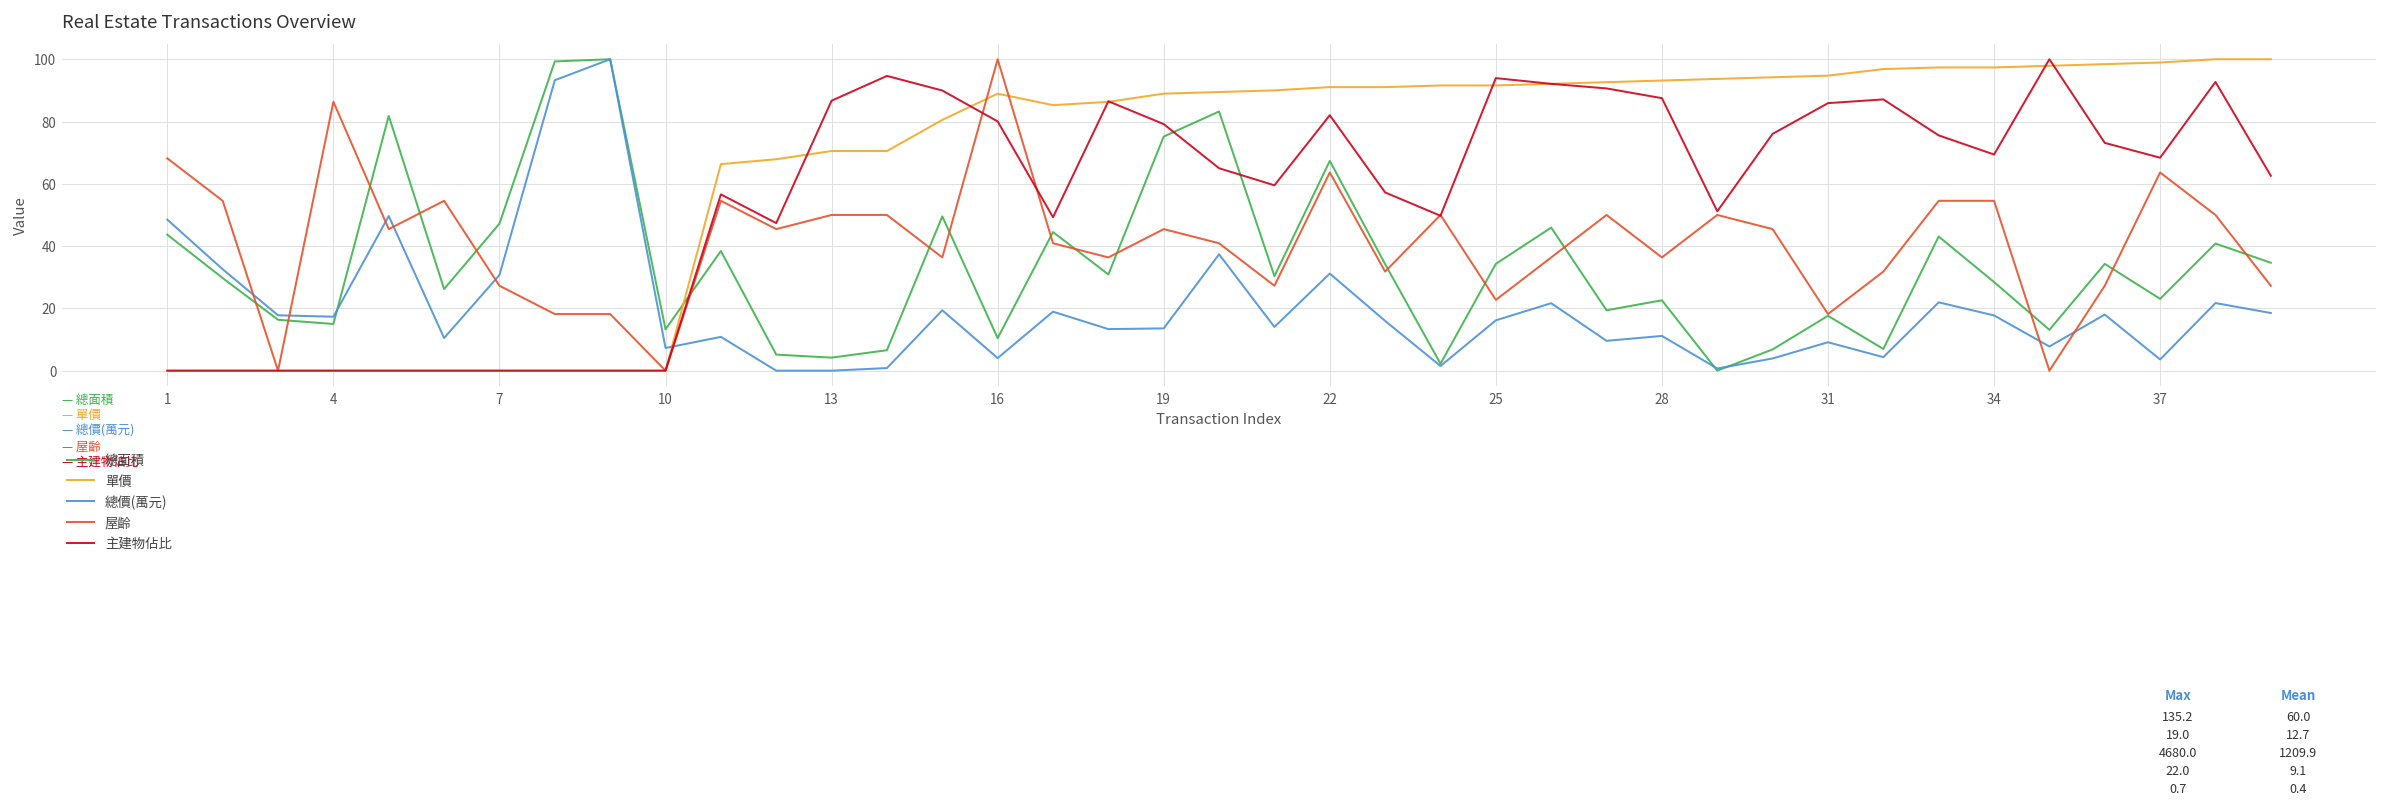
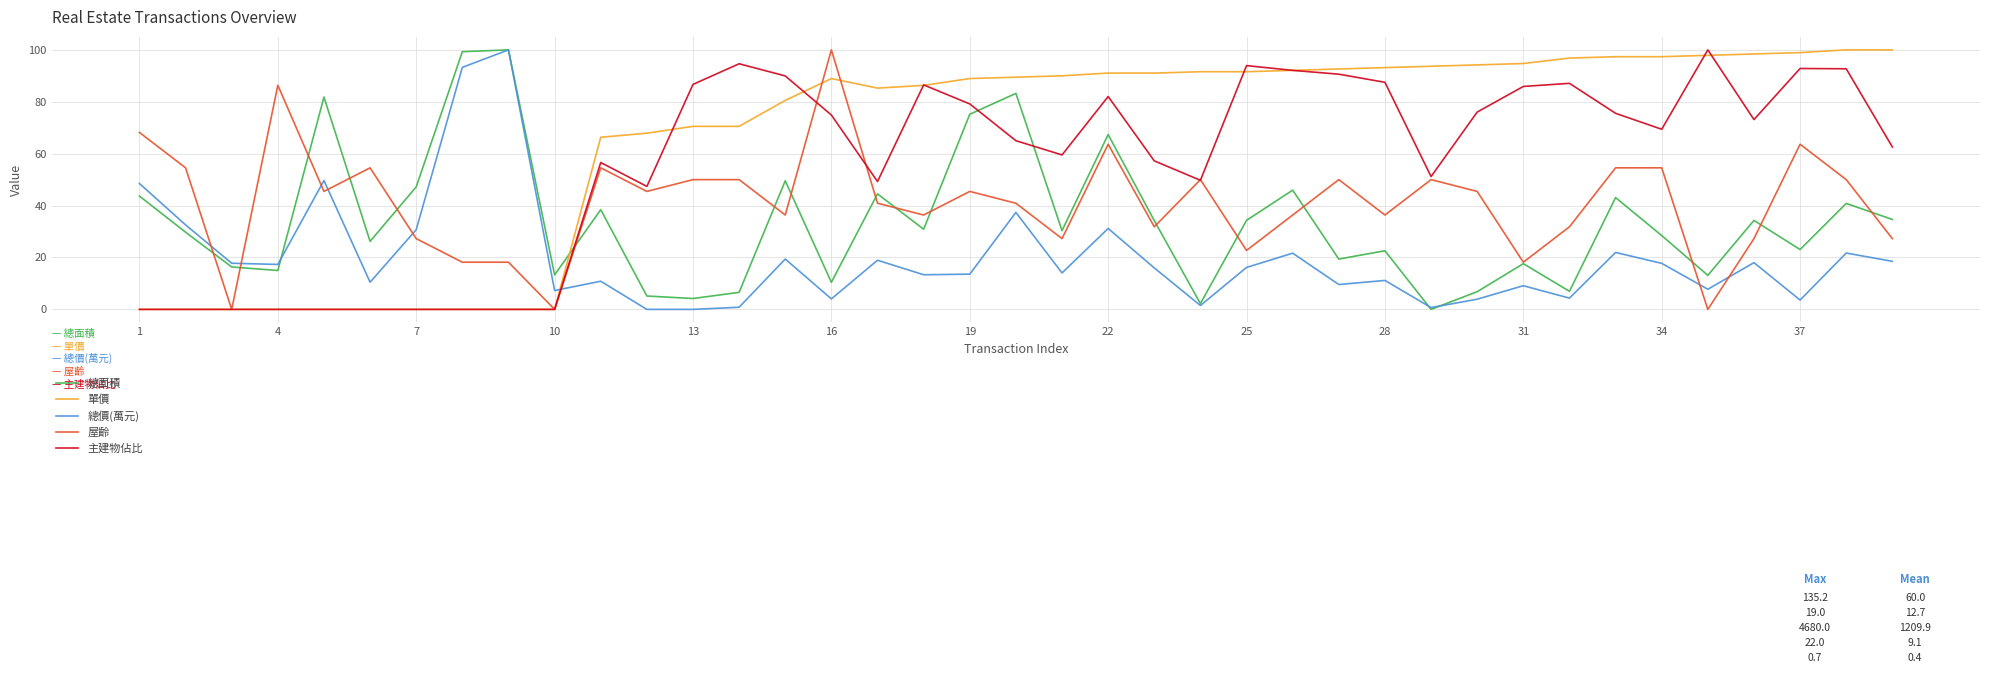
  {
    "總面積": {
      "1": 44,
      "4": 15,
      "7": 47,
      "10": 13,
      "13": 4,
      "16": 10,
      "19": 75,
      "22": 67,
      "25": 34,
      "28": 23,
      "34": 28,
      "37": 23
    },
    "單價": {
      "13": 71,
      "16": 89,
      "19": 89,
      "22": 91,
      "25": 92,
      "28": 93,
      "31": 95,
      "34": 97,
      "37": 99
    },
    "總價(萬元)": {
      "1": 48,
      "4": 17,
      "7": 31,
      "10": 7,
      "13": 0,
      "16": 4,
      "19": 14,
      "22": 31,
      "25": 16,
      "28": 11,
      "31": 9,
      "34": 18,
      "37": 4
    },
    "屋齡": {
      "1": 68,
      "4": 86,
      "7": 27,
      "13": 50,
      "16": 100,
      "19": 45,
      "22": 64,
      "25": 23,
      "28": 36,
      "34": 55,
      "37": 64
    },
    "主建物佔比": {
      "13": 87,
-     "16": 80,
+     "16": 75,
      "19": 79,
      "22": 82,
      "25": 94,
      "28": 87,
      "31": 86,
      "34": 69,
-     "37": 68
+     "37": 93
    }
  }
